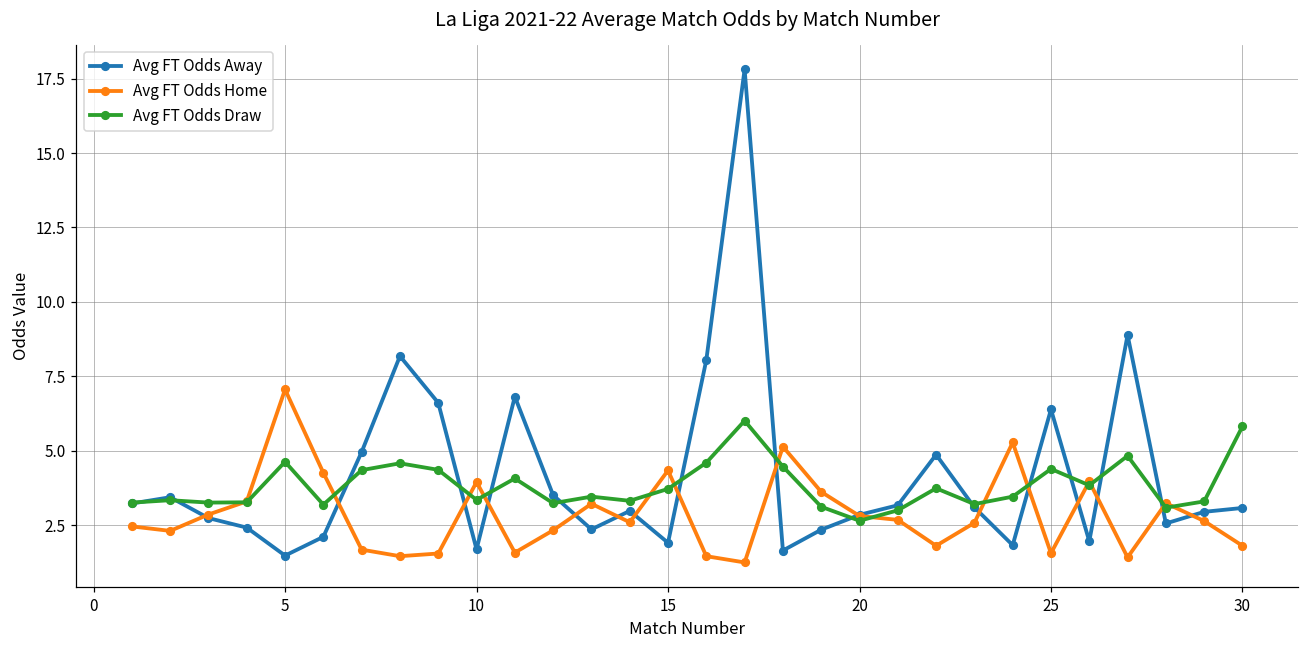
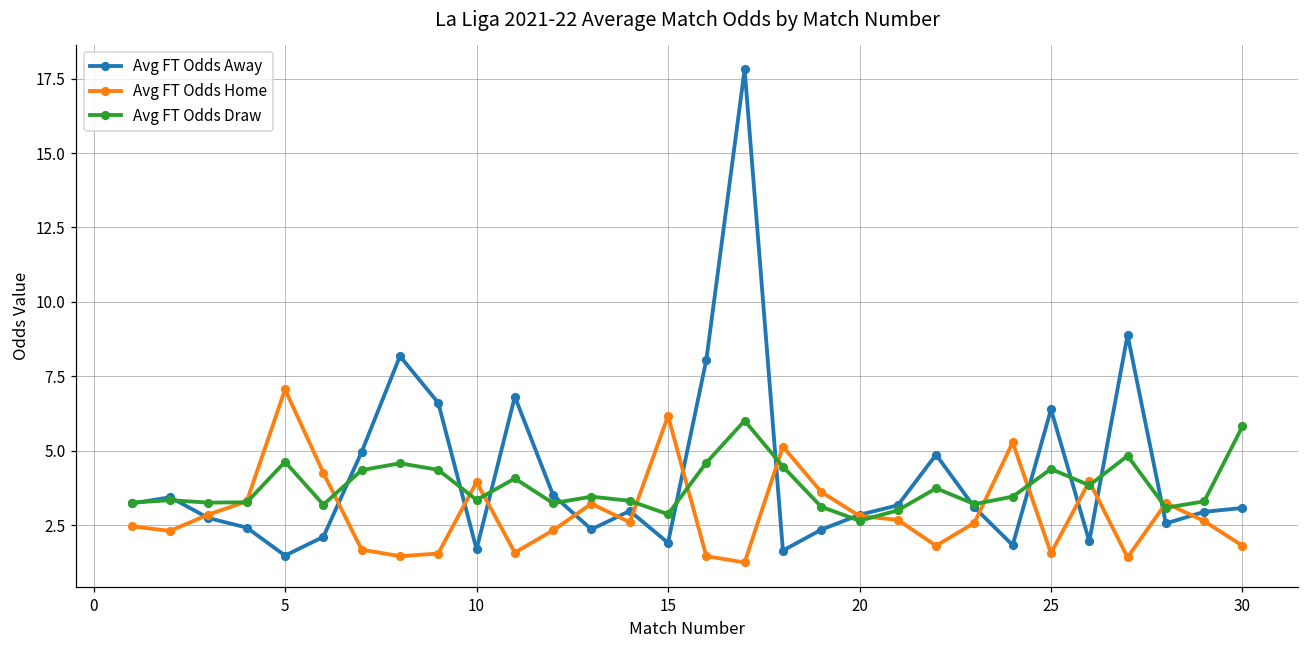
  {
    "Avg FT Odds Away": {
      "5": 1.5,
      "10": 1.7,
      "15": 1.9,
      "25": 6.4,
      "30": 3.1
    },
    "Avg FT Odds Home": {
      "5": 7.1,
      "10": 4.0,
-     "15": 4.3,
+     "15": 6.2,
      "25": 1.6,
      "30": 1.8
    },
    "Avg FT Odds Draw": {
      "5": 4.6,
      "10": 3.4,
-     "15": 3.7,
+     "15": 2.9,
      "20": 2.7,
      "25": 4.4,
      "30": 5.8
    }
  }
